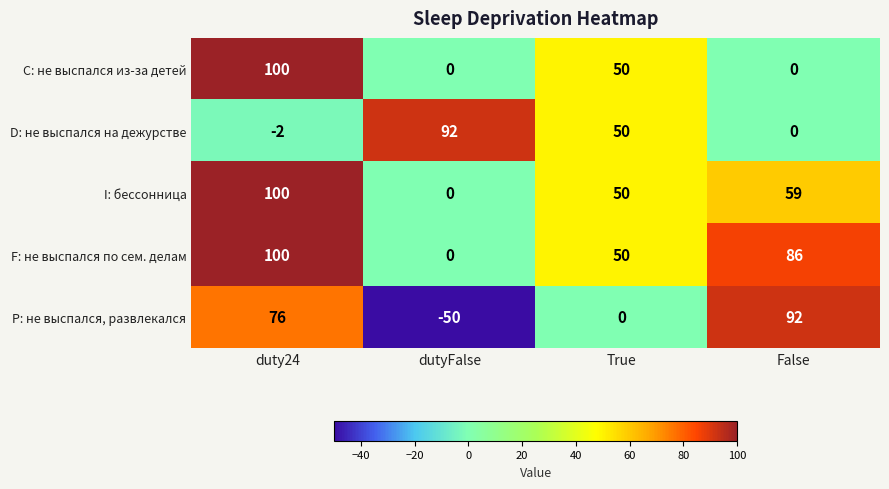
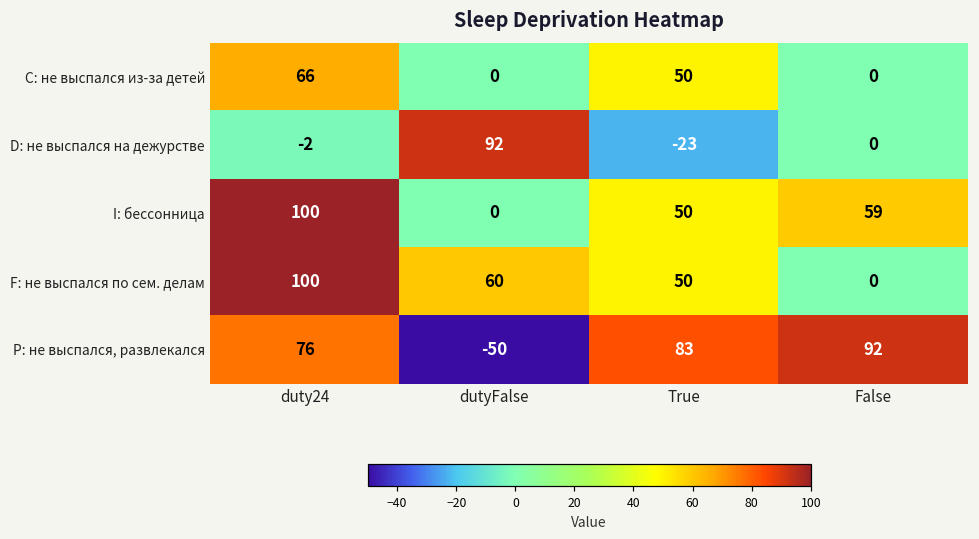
  {
    "C: не выспался из-за детей": {
-     "duty24": 100,
+     "duty24": 66,
      "dutyFalse": 0,
      "True": 50,
      "False": 0
    },
    "D: не выспался на дежурстве": {
      "duty24": -2,
      "dutyFalse": 92,
-     "True": 50,
+     "True": -23,
      "False": 0
    },
    "I: бессонница": {
      "duty24": 100,
      "dutyFalse": 0,
      "True": 50,
      "False": 59
    },
    "F: не выспался по сем. делам": {
      "duty24": 100,
-     "dutyFalse": 0,
+     "dutyFalse": 60,
      "True": 50,
-     "False": 86
+     "False": 0
    },
    "P: не выспался, развлекался": {
      "duty24": 76,
      "dutyFalse": -50,
-     "True": 0,
+     "True": 83,
      "False": 92
    }
  }
